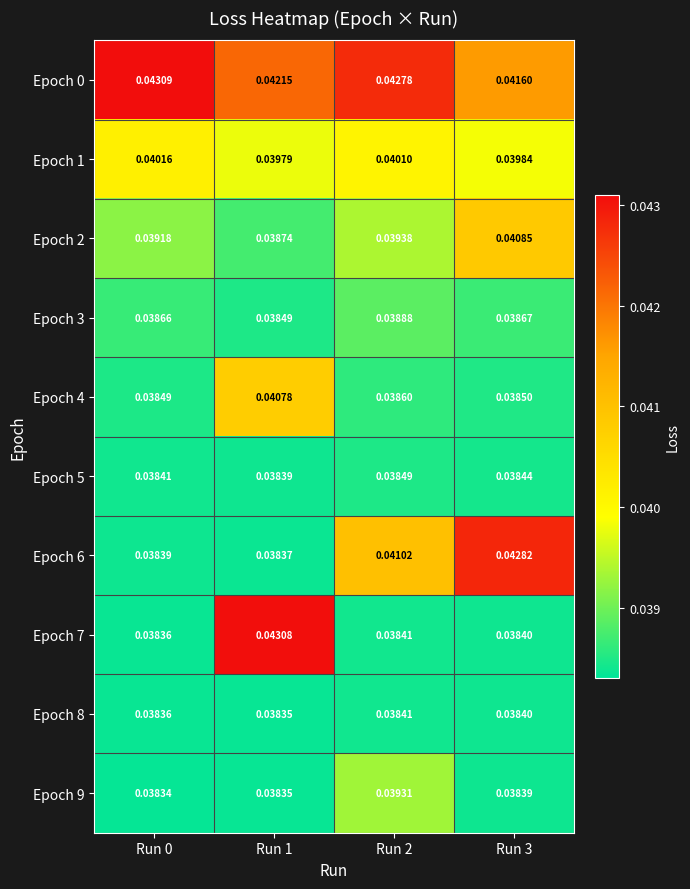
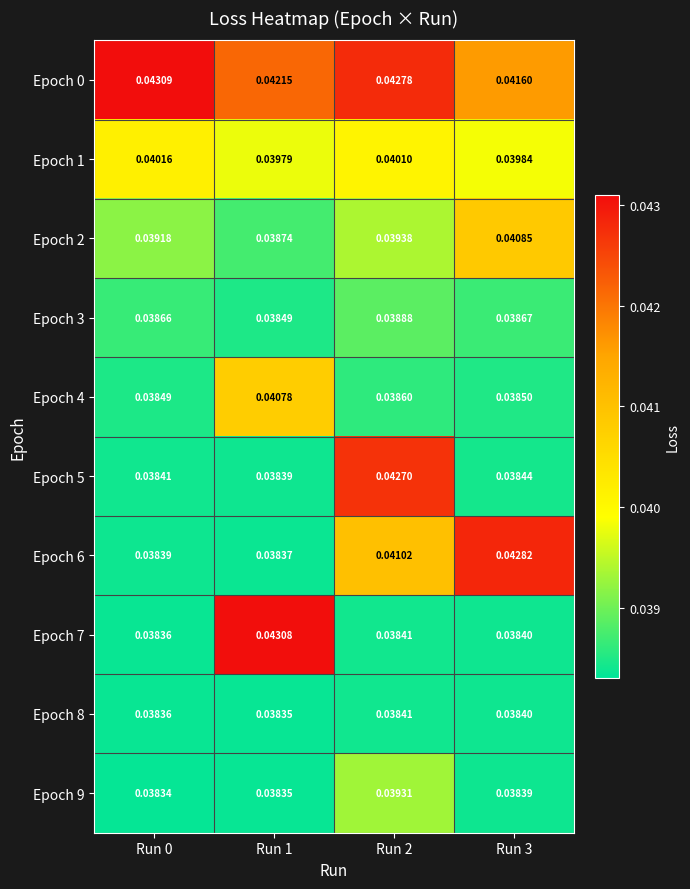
  {
    "Epoch 0": {
      "Run 0": 0.04309,
      "Run 1": 0.04215,
      "Run 2": 0.04278,
      "Run 3": 0.04160
    },
    "Epoch 1": {
      "Run 0": 0.04016,
      "Run 1": 0.03979,
      "Run 2": 0.04010,
      "Run 3": 0.03984
    },
    "Epoch 2": {
      "Run 0": 0.03918,
      "Run 1": 0.03874,
      "Run 2": 0.03938,
      "Run 3": 0.04085
    },
    "Epoch 3": {
      "Run 0": 0.03866,
      "Run 1": 0.03849,
      "Run 2": 0.03888,
      "Run 3": 0.03867
    },
    "Epoch 4": {
      "Run 0": 0.03849,
      "Run 1": 0.04078,
      "Run 2": 0.03860,
      "Run 3": 0.03850
    },
    "Epoch 5": {
      "Run 0": 0.03841,
      "Run 1": 0.03839,
-     "Run 2": 0.03849,
+     "Run 2": 0.04270,
      "Run 3": 0.03844
    },
    "Epoch 6": {
      "Run 0": 0.03839,
      "Run 1": 0.03837,
      "Run 2": 0.04102,
      "Run 3": 0.04282
    },
    "Epoch 7": {
      "Run 0": 0.03836,
      "Run 1": 0.04308,
      "Run 2": 0.03841,
      "Run 3": 0.03840
    },
    "Epoch 8": {
      "Run 0": 0.03836,
      "Run 1": 0.03835,
      "Run 2": 0.03841,
      "Run 3": 0.03840
    },
    "Epoch 9": {
      "Run 0": 0.03834,
      "Run 1": 0.03835,
      "Run 2": 0.03931,
      "Run 3": 0.03839
    }
  }
